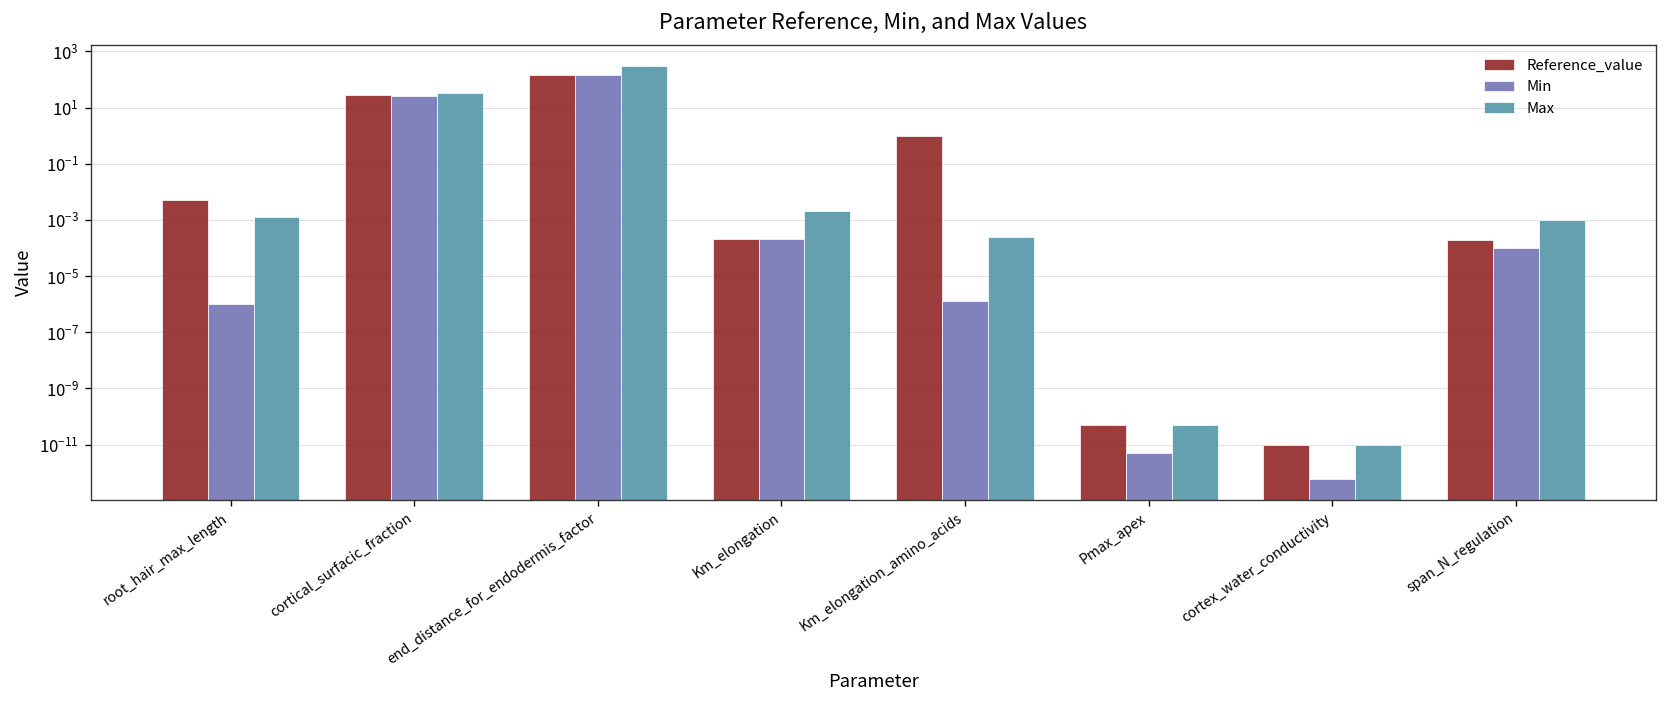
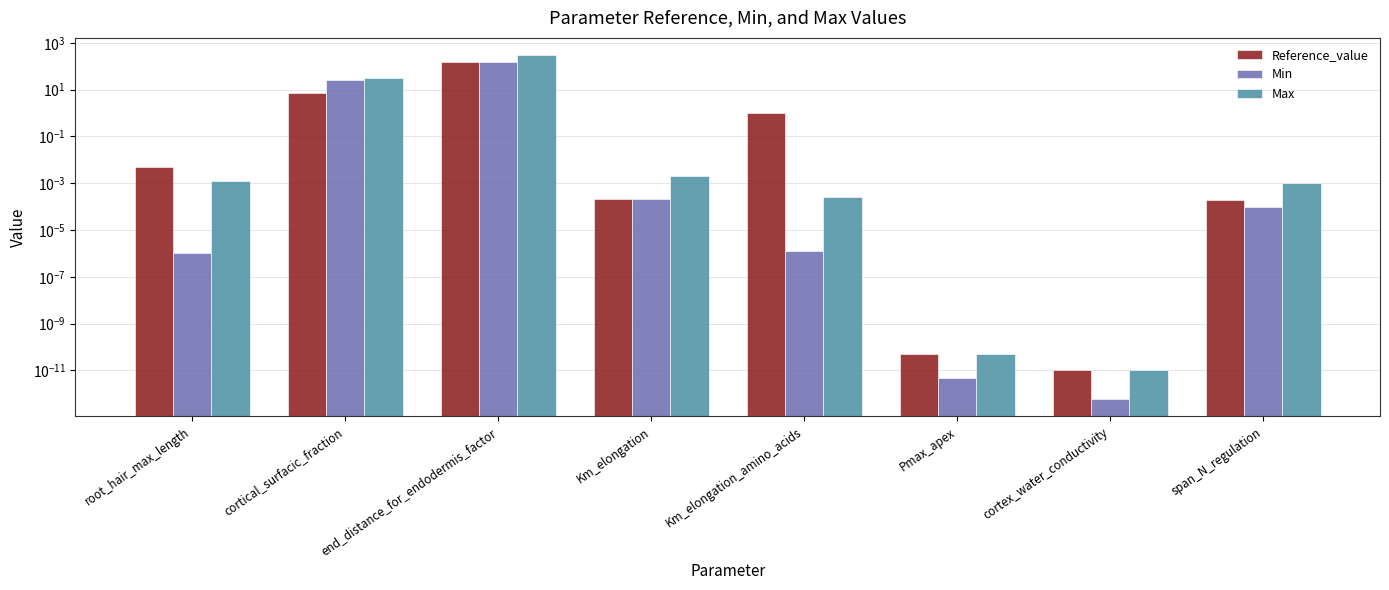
  {
    "Reference_value": {
      "root_hair_max_length": 0.005,
-     "cortical_surfacic_fraction": 30,
+     "cortical_surfacic_fraction": 7,
      "end_distance_for_endodermis_factor": 200,
      "Km_elongation": 0.0002,
      "Km_elongation_amino_acids": 1,
      "Pmax_apex": 0.00000000005,
      "cortex_water_conductivity": 0.000000000010,
      "span_N_regulation": 0.0002
    }
  }
